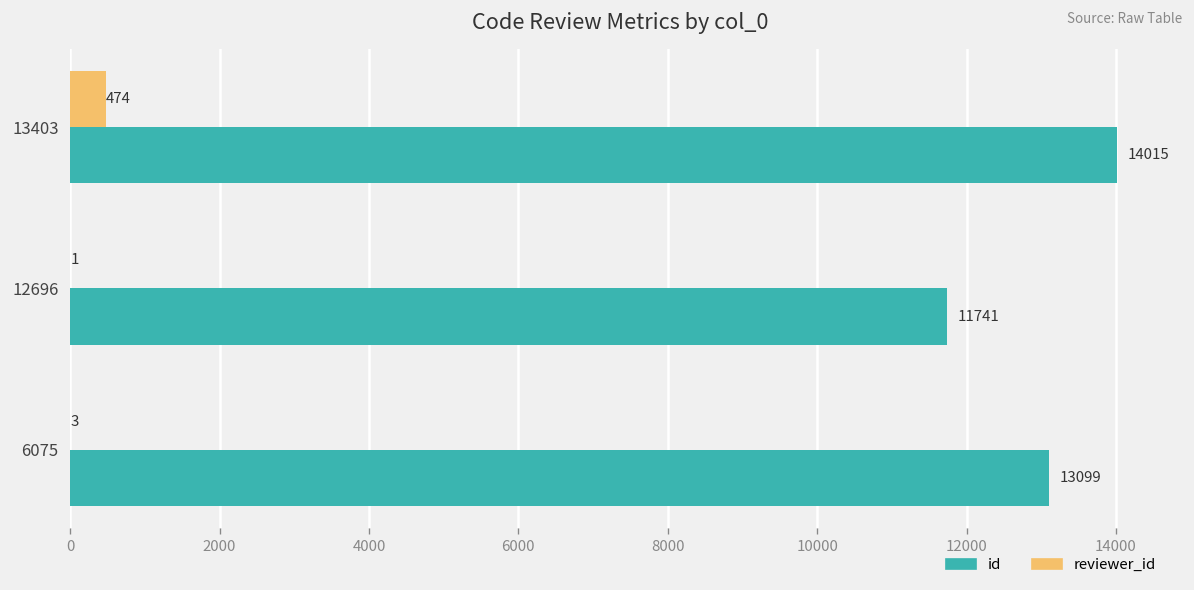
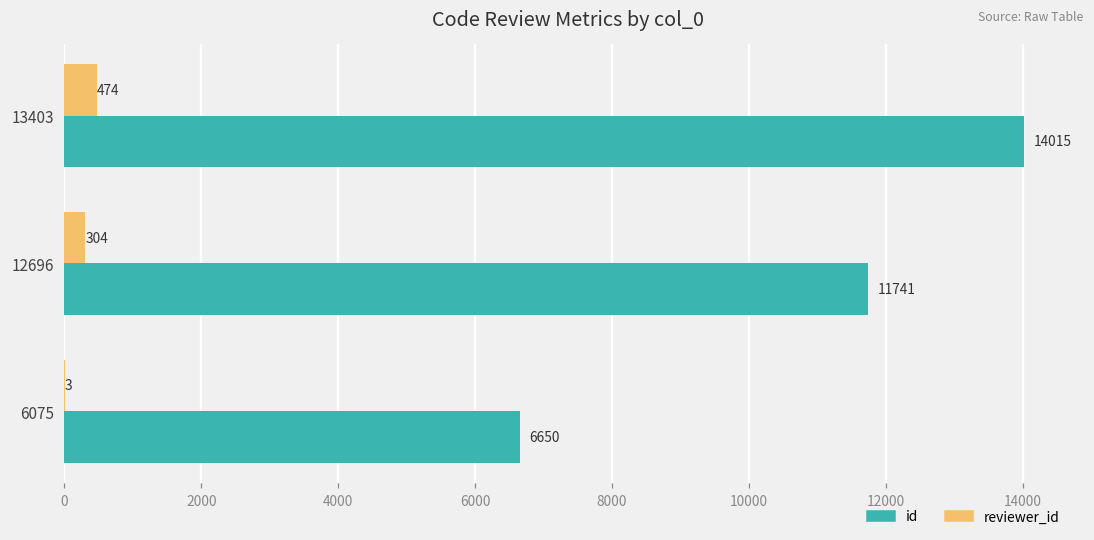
  {
    "id": {
      "13403": 14015,
      "12696": 11741,
-     "6075": 13099
+     "6075": 6650
    },
    "reviewer_id": {
      "13403": 474,
-     "12696": 1,
+     "12696": 304,
      "6075": 3
    }
  }
